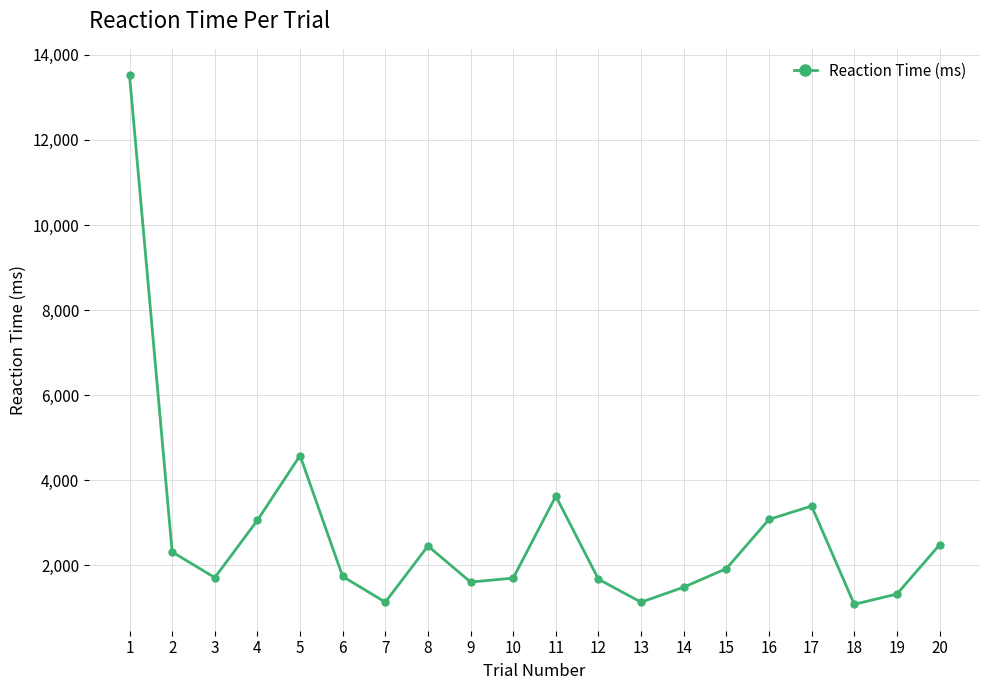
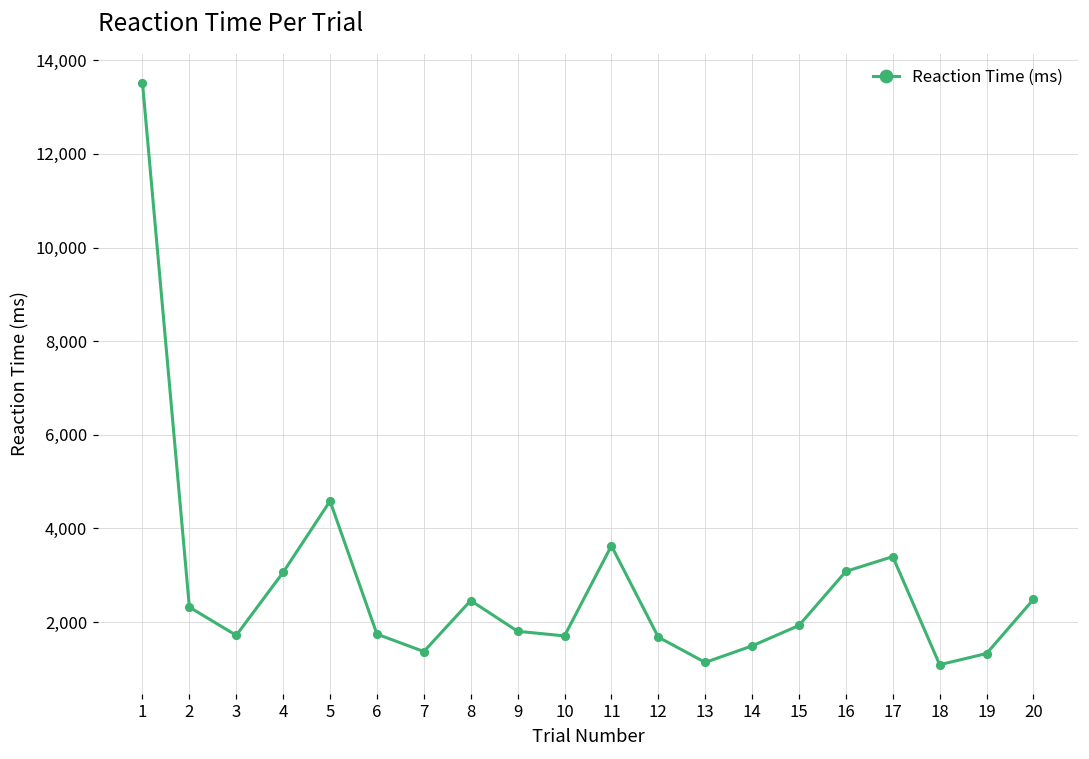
  {
    "1": "13,500",
    "2": "2,300",
    "3": "1,700",
    "4": "3,100",
    "5": "4,600",
    "6": "1,700",
-   "7": "1,100",
+   "7": "1,400",
    "8": "2,500",
-   "9": "1,600",
+   "9": "1,800",
    "10": "1,700",
    "11": "3,600",
    "12": "1,700",
    "13": "1,100",
    "14": "1,500",
    "15": "1,900",
    "16": "3,100",
    "17": "3,400",
    "18": "1,100",
    "19": "1,300",
    "20": "2,500"
  }
